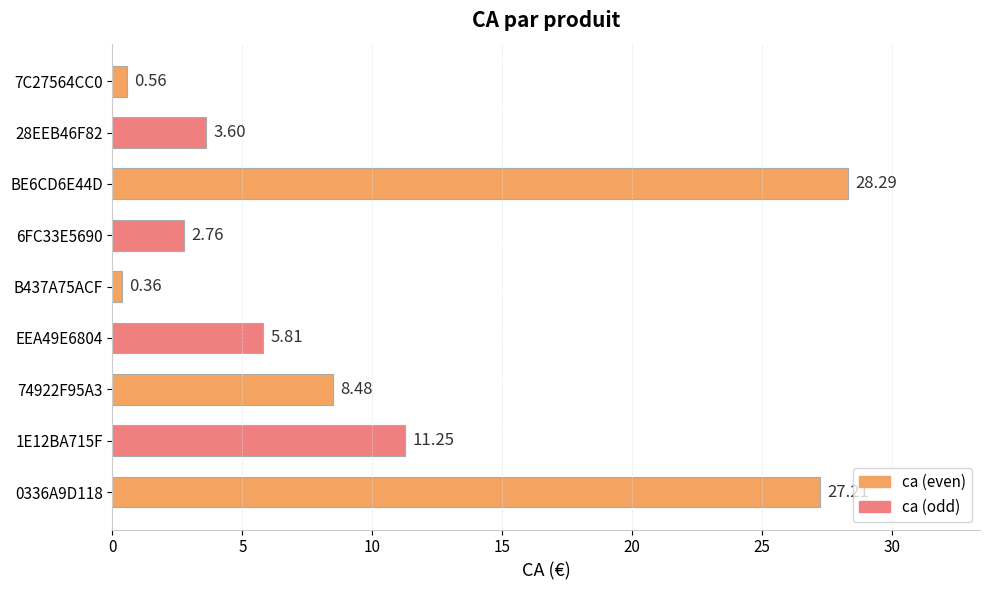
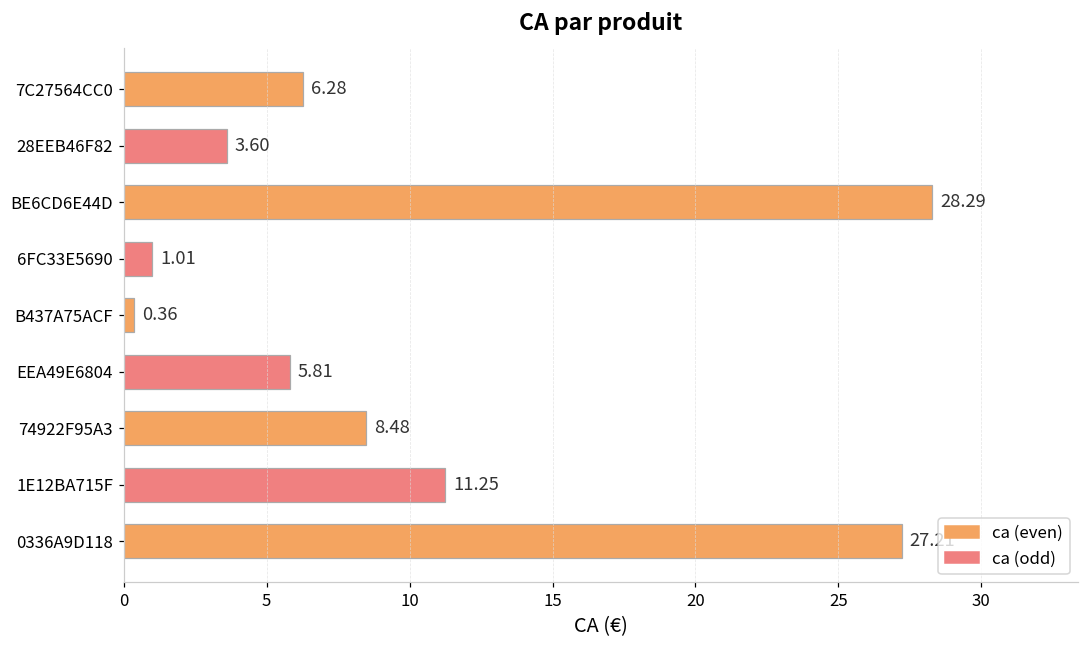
  {
-   "7C27564CC0": 0.56,
+   "7C27564CC0": 6.28,
    "28EEB46F82": 3.60,
    "BE6CD6E44D": 28.29,
-   "6FC33E5690": 2.76,
+   "6FC33E5690": 1.01,
    "B437A75ACF": 0.36,
    "EEA49E6804": 5.81,
    "74922F95A3": 8.48,
    "1E12BA715F": 11.25
  }
